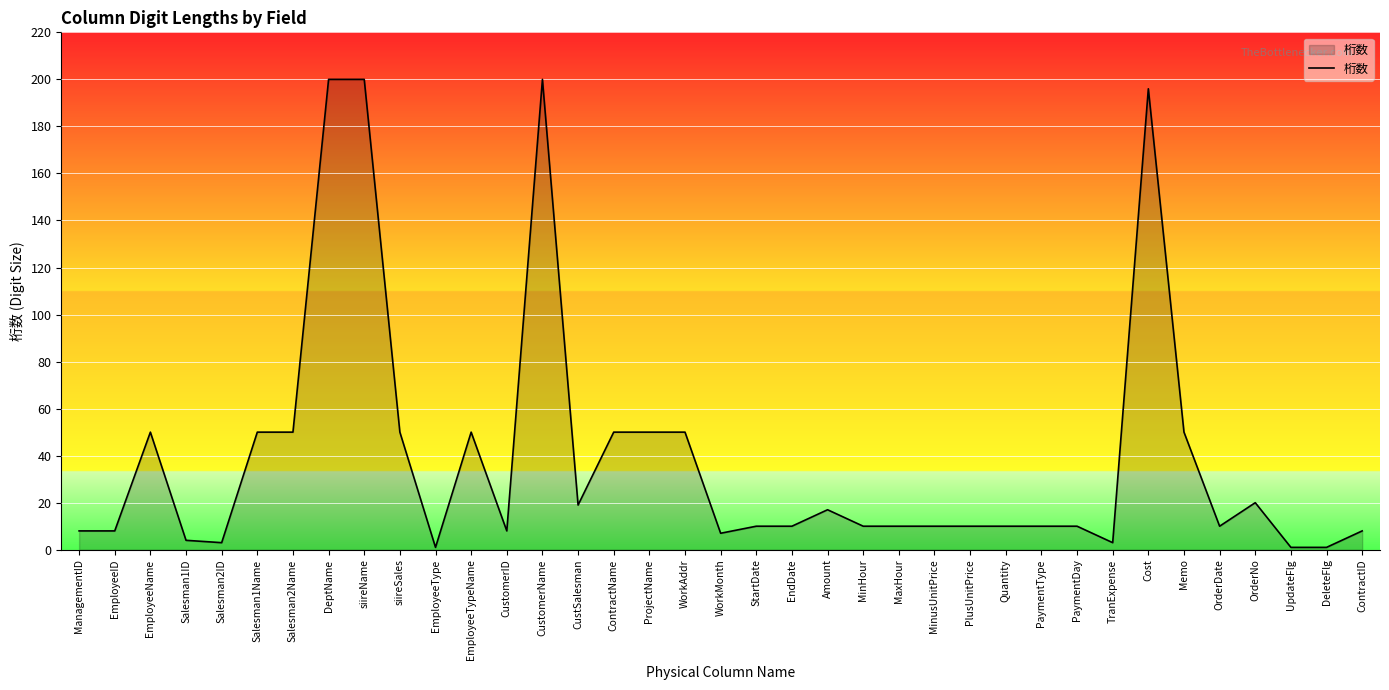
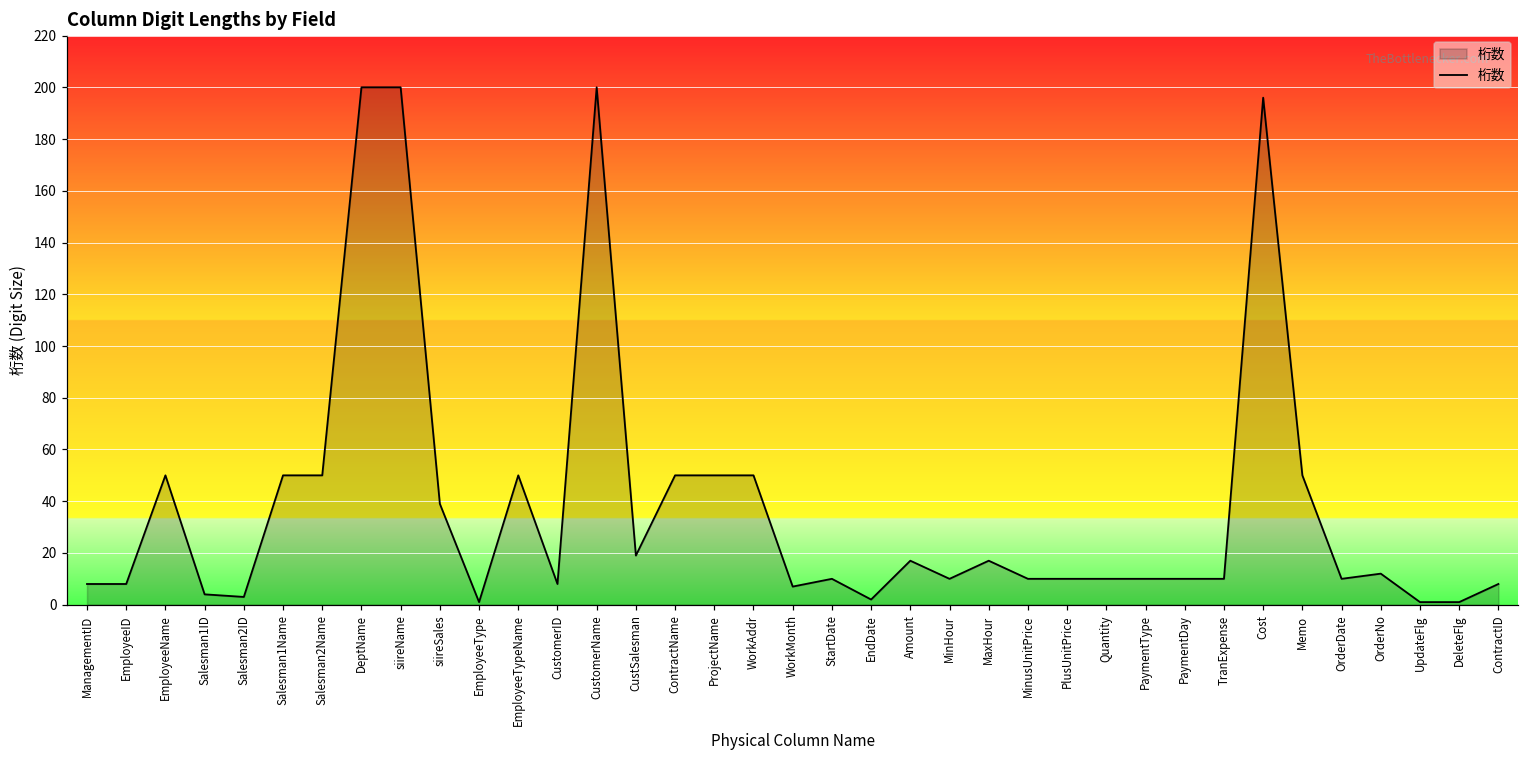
  {
    "ManagementID": 8,
    "EmployeeID": 8,
    "EmployeeName": 50,
    "Salesman1ID": 4,
    "Salesman2ID": 3,
    "Salesman1Name": 50,
    "Salesman2Name": 50,
    "DeptName": 200,
    "siireName": 200,
-   "siireSales": 50,
+   "siireSales": 39,
    "EmployeeType": 1,
    "EmployeeTypeName": 50,
    "CustomerID": 8,
    "CustomerName": 200,
    "CustSalesman": 19,
    "ContractName": 50,
    "ProjectName": 50,
    "WorkAddr": 50,
    "WorkMonth": 7,
    "StartDate": 10,
-   "EndDate": 10,
+   "EndDate": 2,
    "Amount": 17,
    "MinHour": 10,
-   "MaxHour": 10,
+   "MaxHour": 17,
    "MinusUnitPrice": 10,
    "PlusUnitPrice": 10,
    "Quantity": 10,
    "PaymentType": 10,
    "PaymentDay": 10,
-   "TranExpense": 3,
+   "TranExpense": 10,
    "Cost": 196,
    "Memo": 50,
    "OrderDate": 10,
-   "OrderNo": 20,
+   "OrderNo": 12,
    "UpdateFlg": 1,
    "DeleteFlg": 1,
    "ContractID": 8
  }
